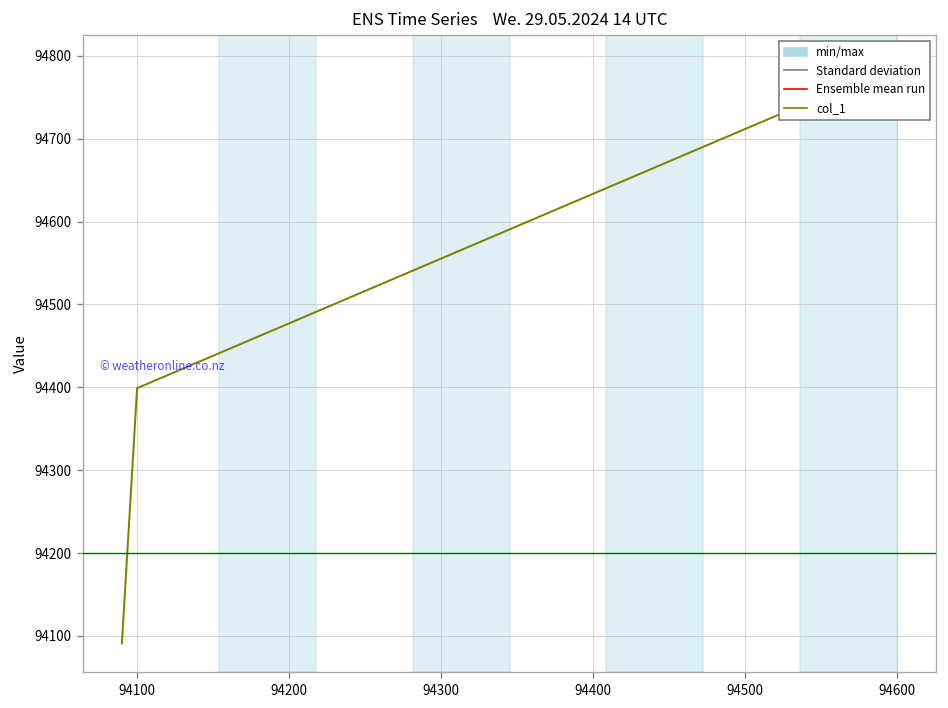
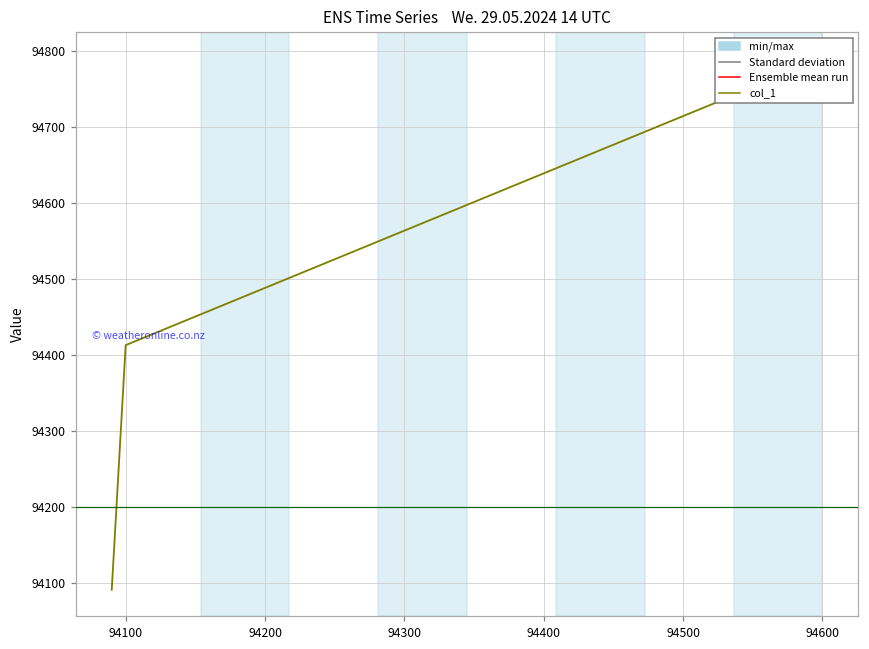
  {
-   "94100": 94400
+   "94100": 94410
  }
